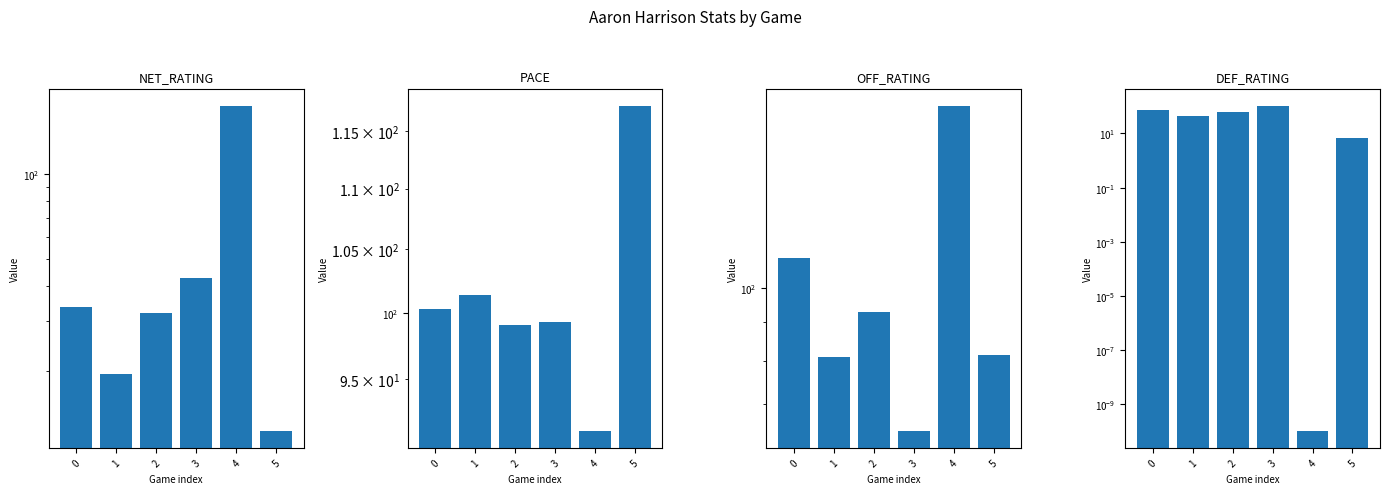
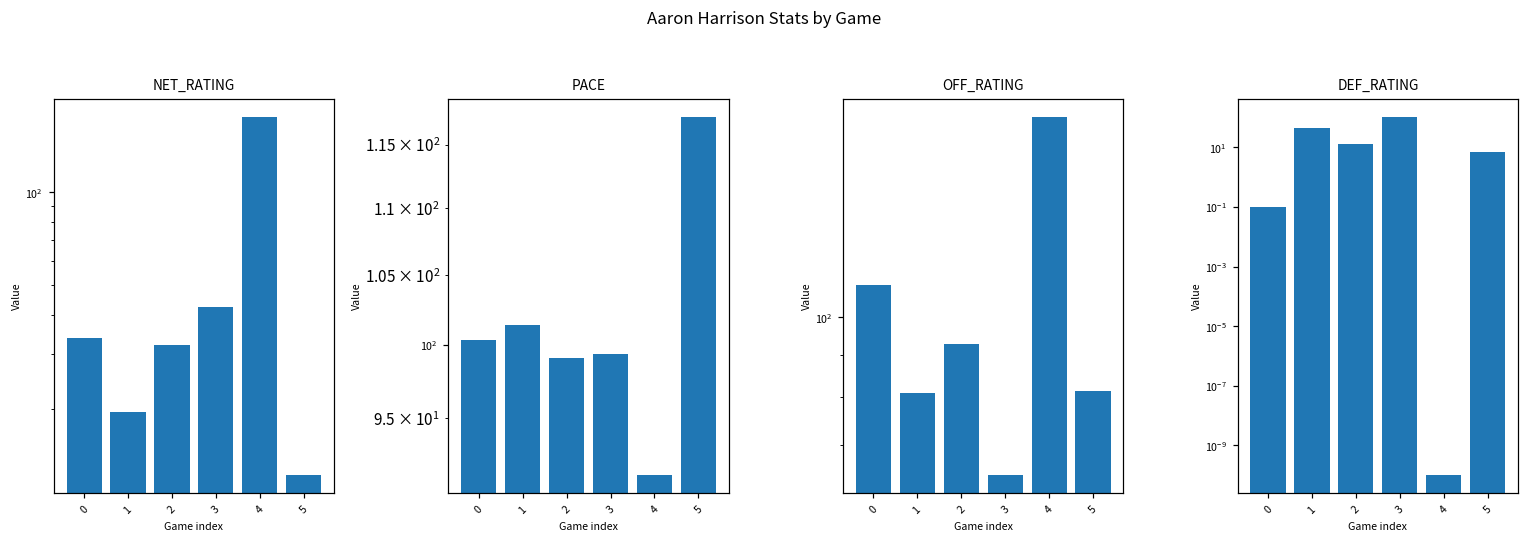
  {
    "DEF_RATING": {
-     "0": 80,
+     "0": 0.1,
      "1": 40,
-     "2": 60,
+     "2": 10,
      "3": 110,
      "4": 0.00000000010,
      "5": 7
    }
  }
